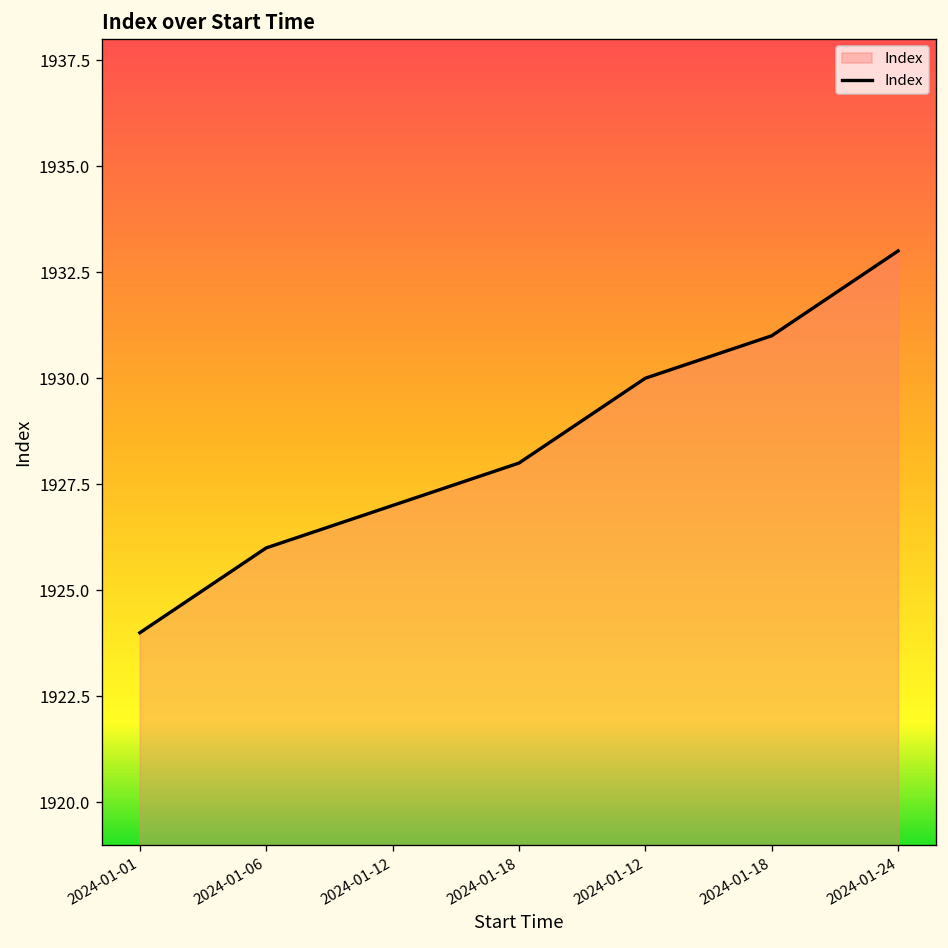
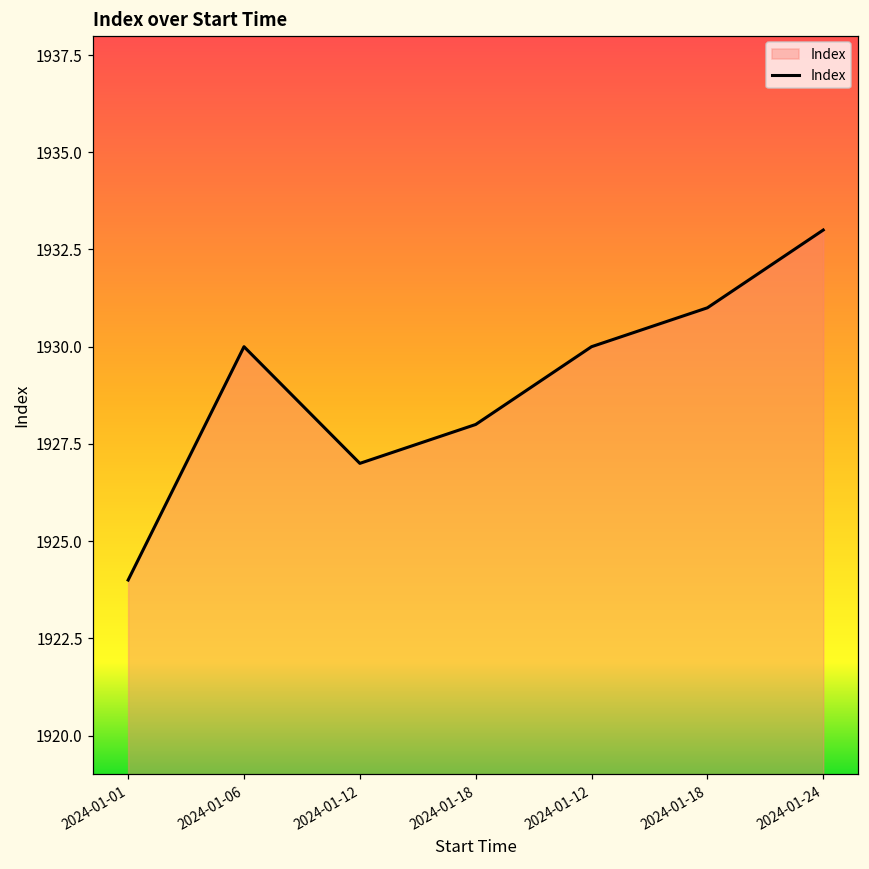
  {
    "2024-01-01": 1924,
-   "2024-01-06": 1926,
+   "2024-01-06": 1930,
    "2024-01-24": 1933
  }
